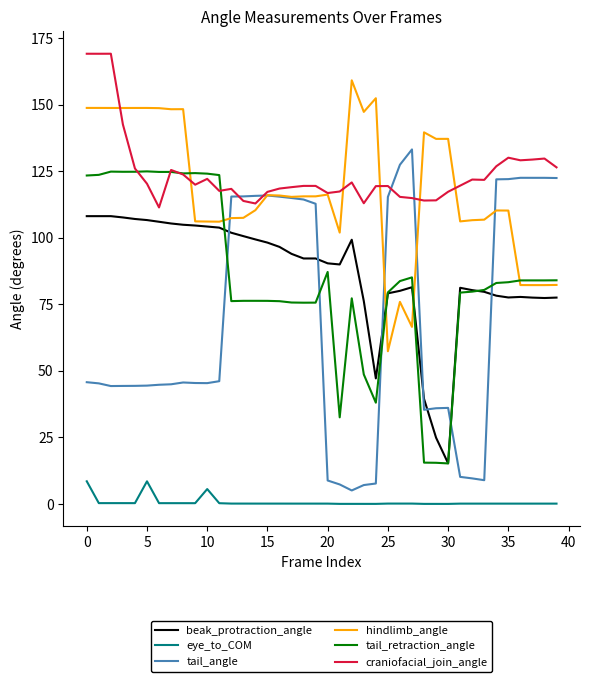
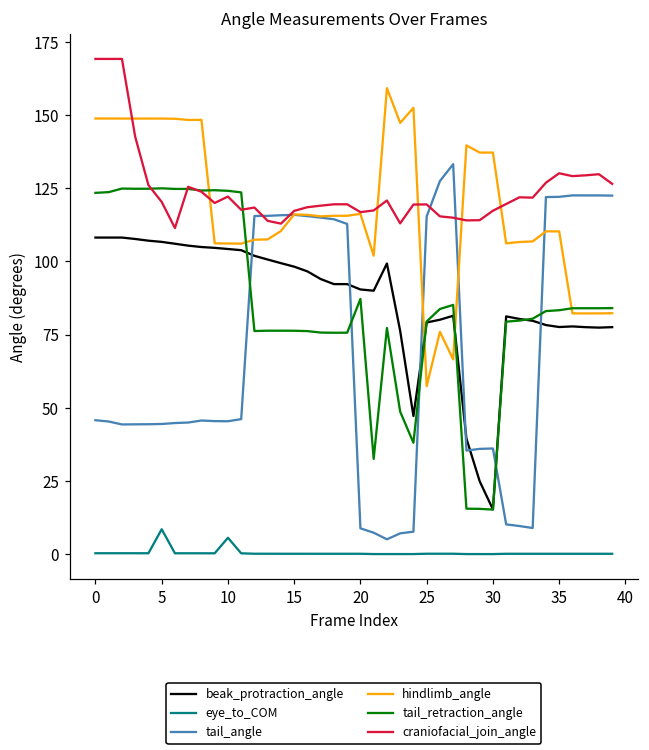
  {
    "beak_protraction_angle": {
      "0": 108,
      "5": 107,
      "10": 104,
      "15": 98,
      "20": 90,
      "35": 78
    },
    "eye_to_COM": {
-     "0": 9,
+     "0": 0,
      "5": 8,
      "10": 6,
      "15": 0,
      "20": 0,
      "25": 0,
      "30": 0,
      "35": 0
    },
    "tail_angle": {
      "0": 46,
      "5": 44,
      "10": 45,
      "20": 9,
      "25": 115,
      "30": 36,
      "35": 122
    },
    "hindlimb_angle": {
      "0": 149,
      "5": 149,
      "10": 106,
      "25": 57,
      "30": 137,
      "35": 110
    },
    "tail_retraction_angle": {
      "0": 123,
      "5": 125,
      "10": 124,
      "15": 76,
      "20": 87,
      "35": 83
    },
    "craniofacial_join_angle": {
      "0": 169,
      "5": 120,
      "10": 122,
      "15": 117,
      "25": 119,
      "30": 117,
      "35": 130
    }
  }
